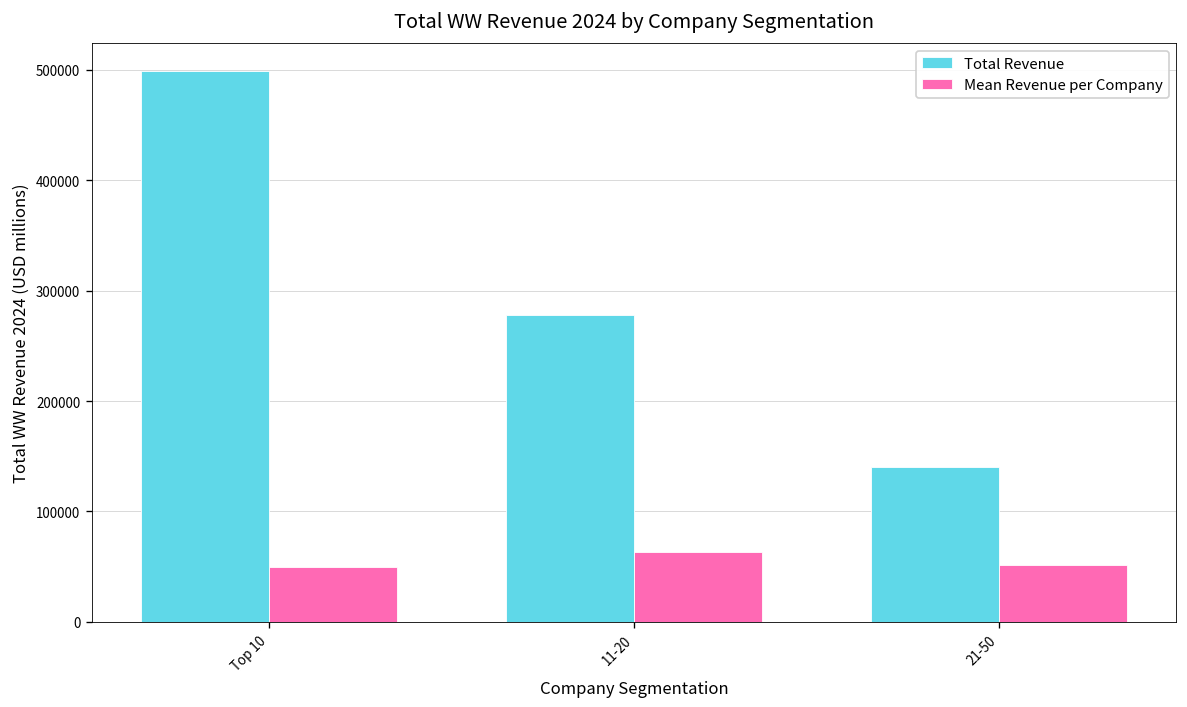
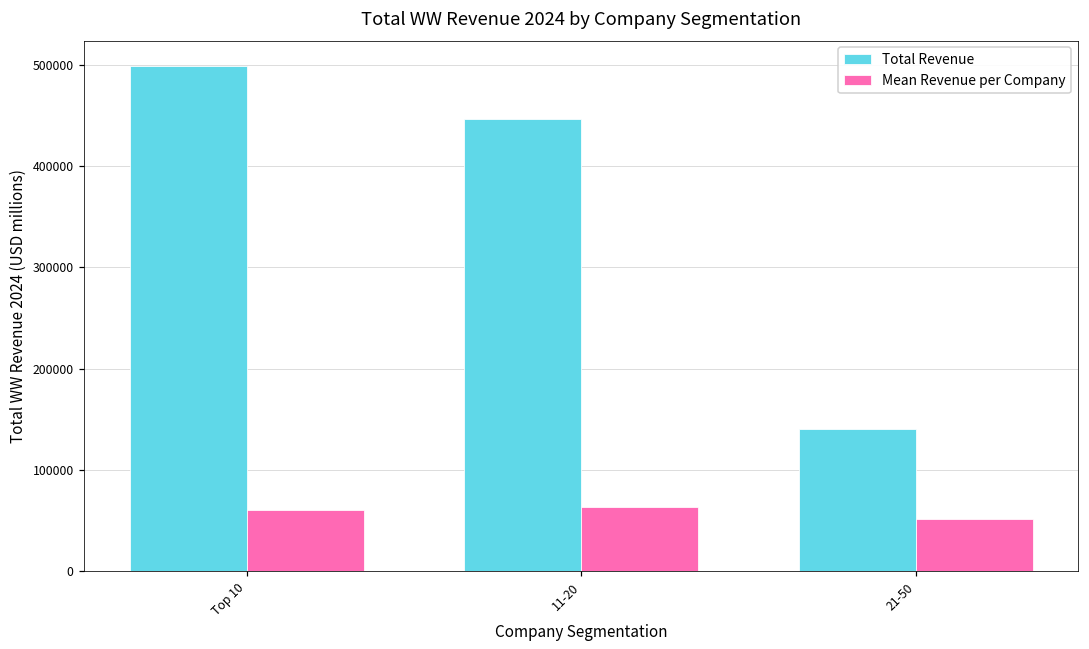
  {
    "Total Revenue": {
      "Top 10": 500000,
-     "11-20": 280000,
+     "11-20": 450000,
      "21-50": 140000
    },
    "Mean Revenue per Company": {
-     "Top 10": 50000,
+     "Top 10": 60000,
      "11-20": 60000,
      "21-50": 50000
    }
  }
